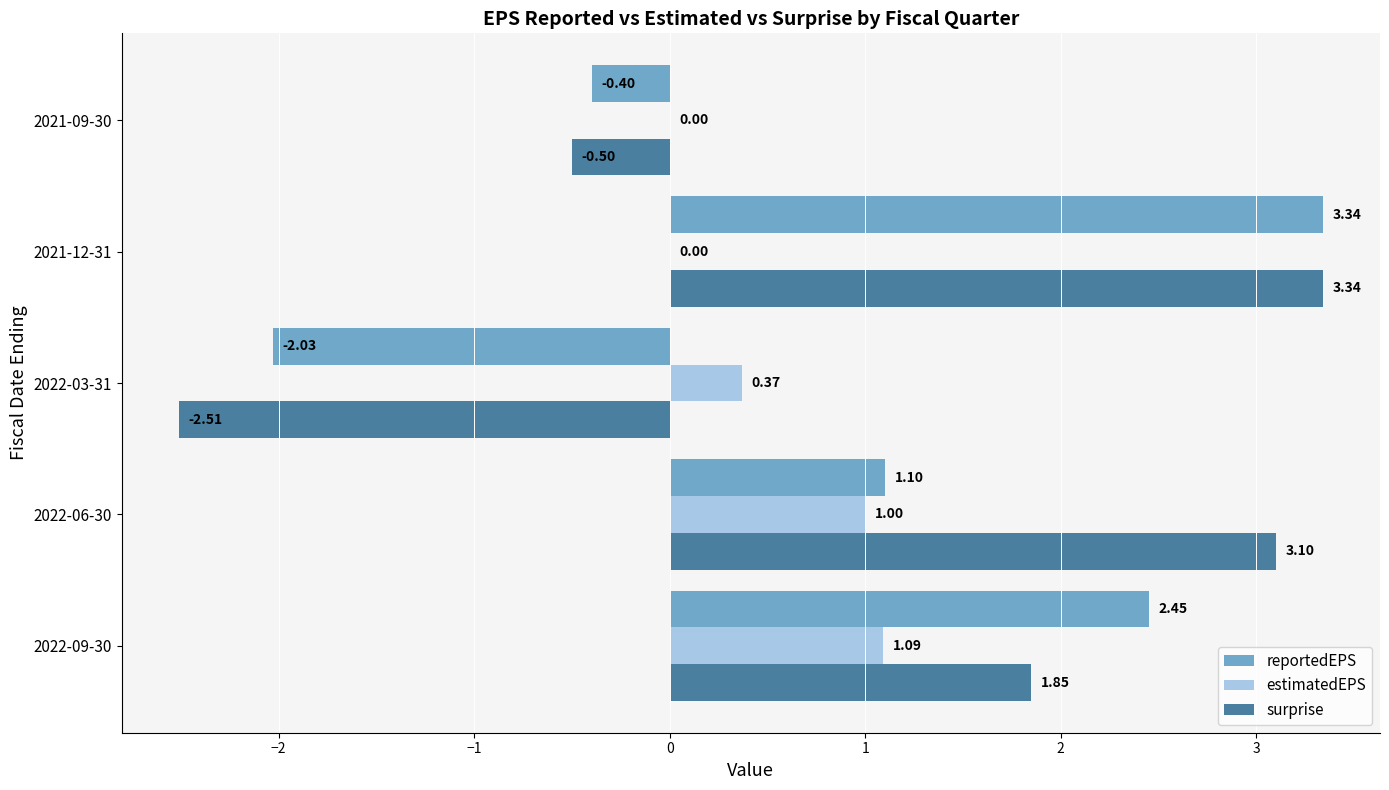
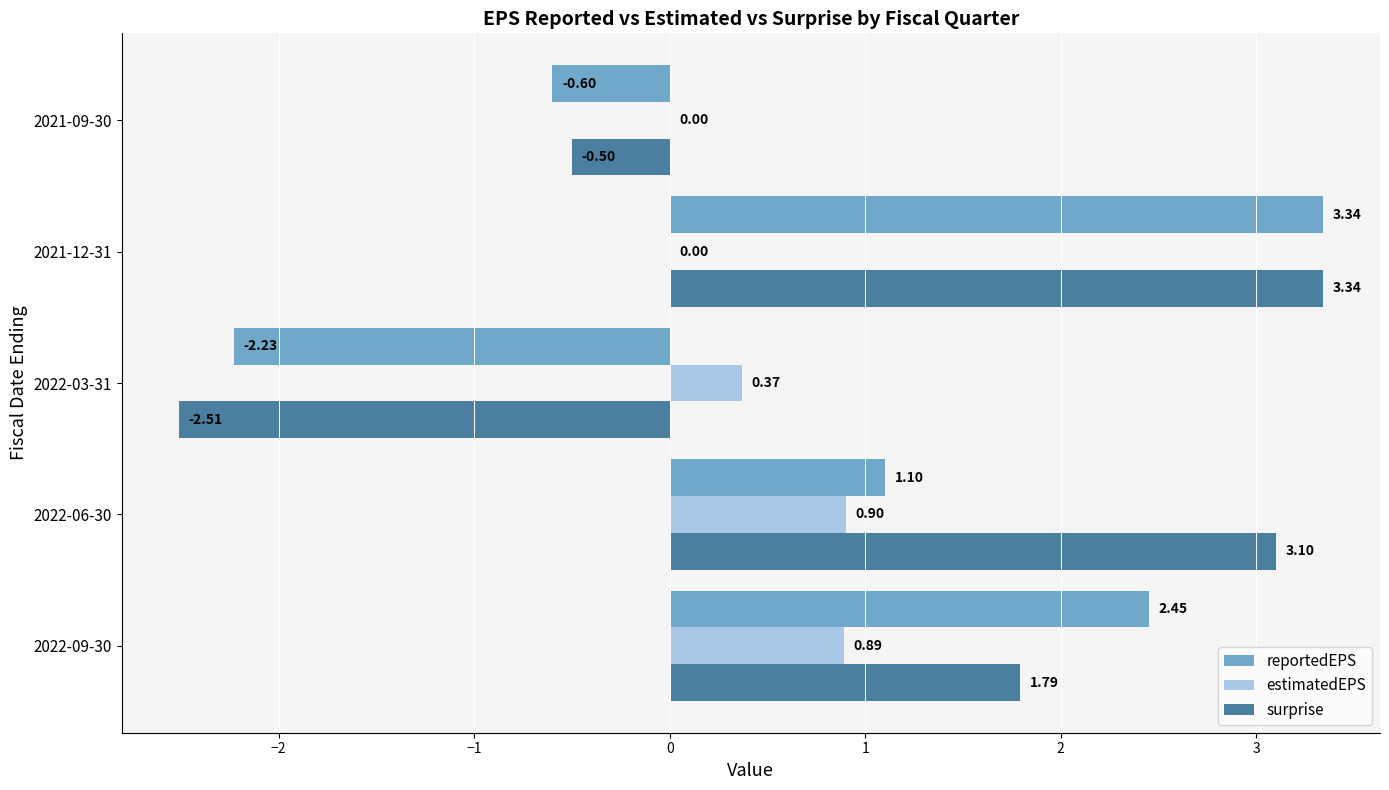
  {
    "reportedEPS": {
-     "2021-09-30": -0.40,
+     "2021-09-30": -0.60,
      "2021-12-31": 3.34,
-     "2022-03-31": -2.03,
+     "2022-03-31": -2.23,
      "2022-06-30": 1.10,
      "2022-09-30": 2.45
    },
    "estimatedEPS": {
      "2021-09-30": 0.00,
      "2021-12-31": 0.00,
      "2022-03-31": 0.37,
-     "2022-06-30": 1.00,
-     "2022-09-30": 1.09
+     "2022-06-30": 0.90,
+     "2022-09-30": 0.89
    },
    "surprise": {
      "2021-09-30": -0.50,
      "2021-12-31": 3.34,
      "2022-03-31": -2.51,
      "2022-06-30": 3.10,
-     "2022-09-30": 1.85
+     "2022-09-30": 1.79
    }
  }
